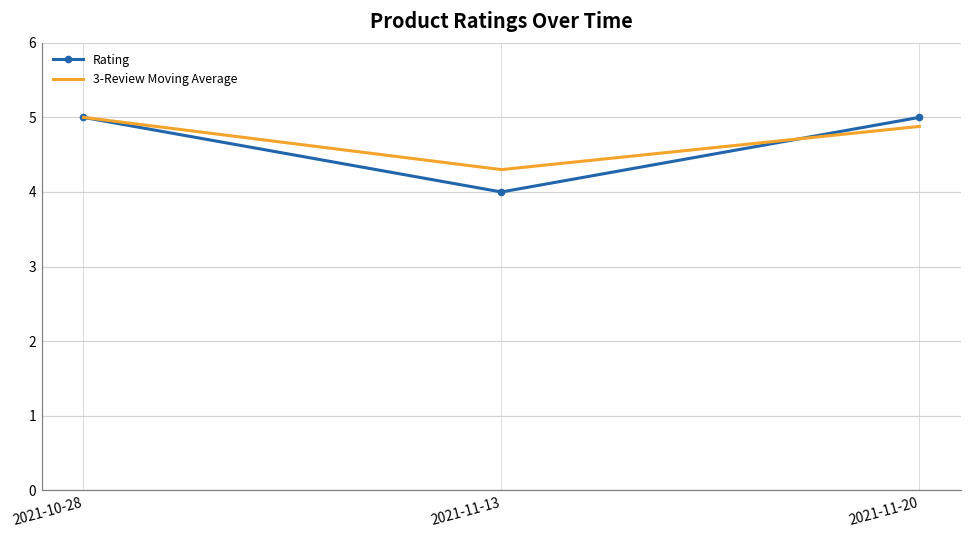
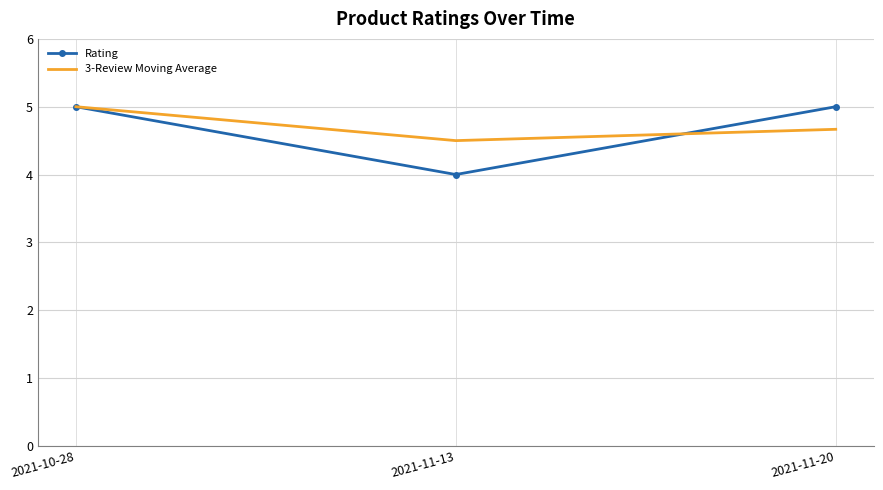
  {
    "Rating": {
      "2021-11-13": 4.0,
      "2021-11-20": 5.0
    },
    "3-Review Moving Average": {
-     "2021-11-13": 4.3,
-     "2021-11-20": 4.9
+     "2021-11-13": 4.5,
+     "2021-11-20": 4.7
    }
  }
